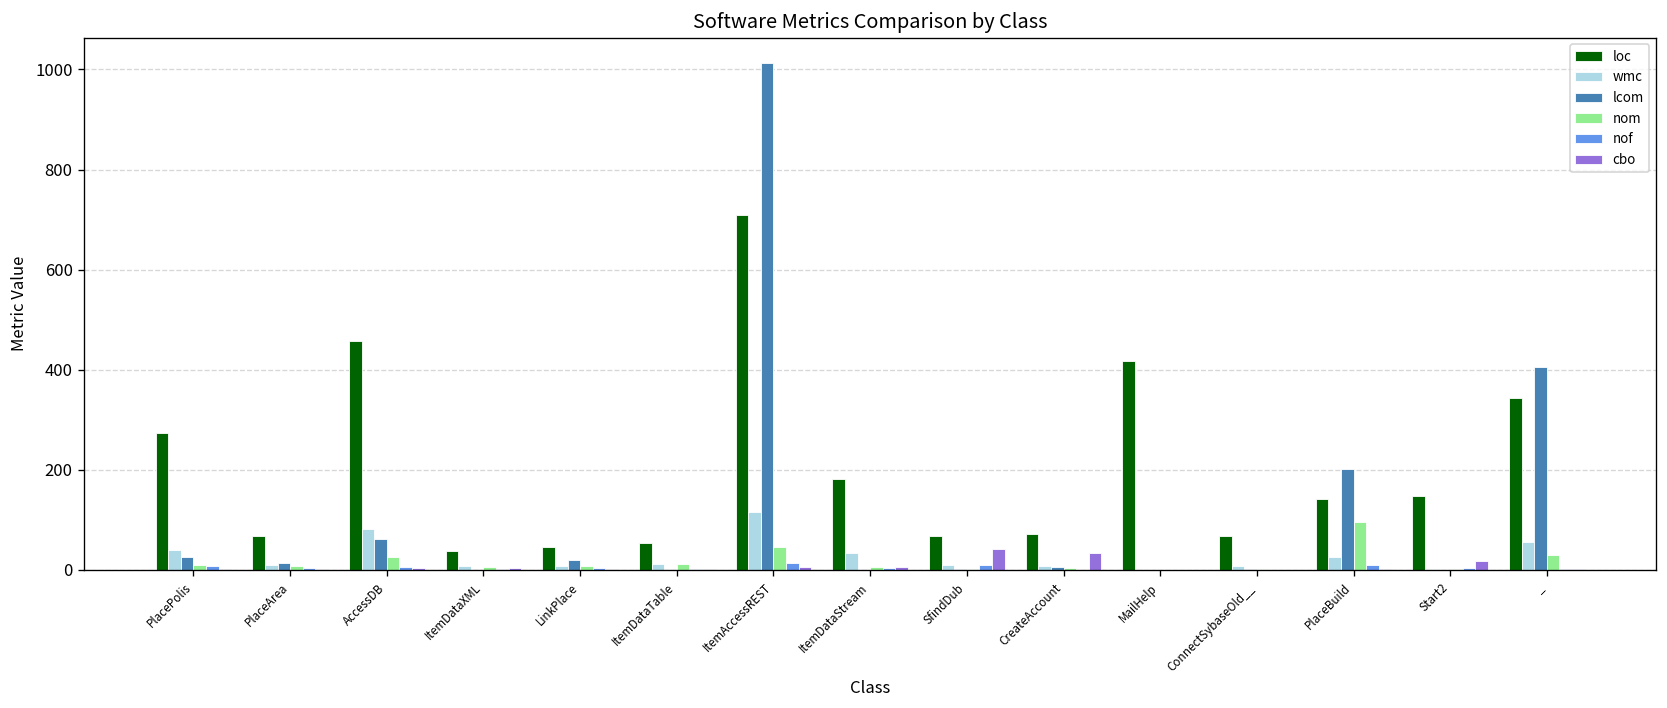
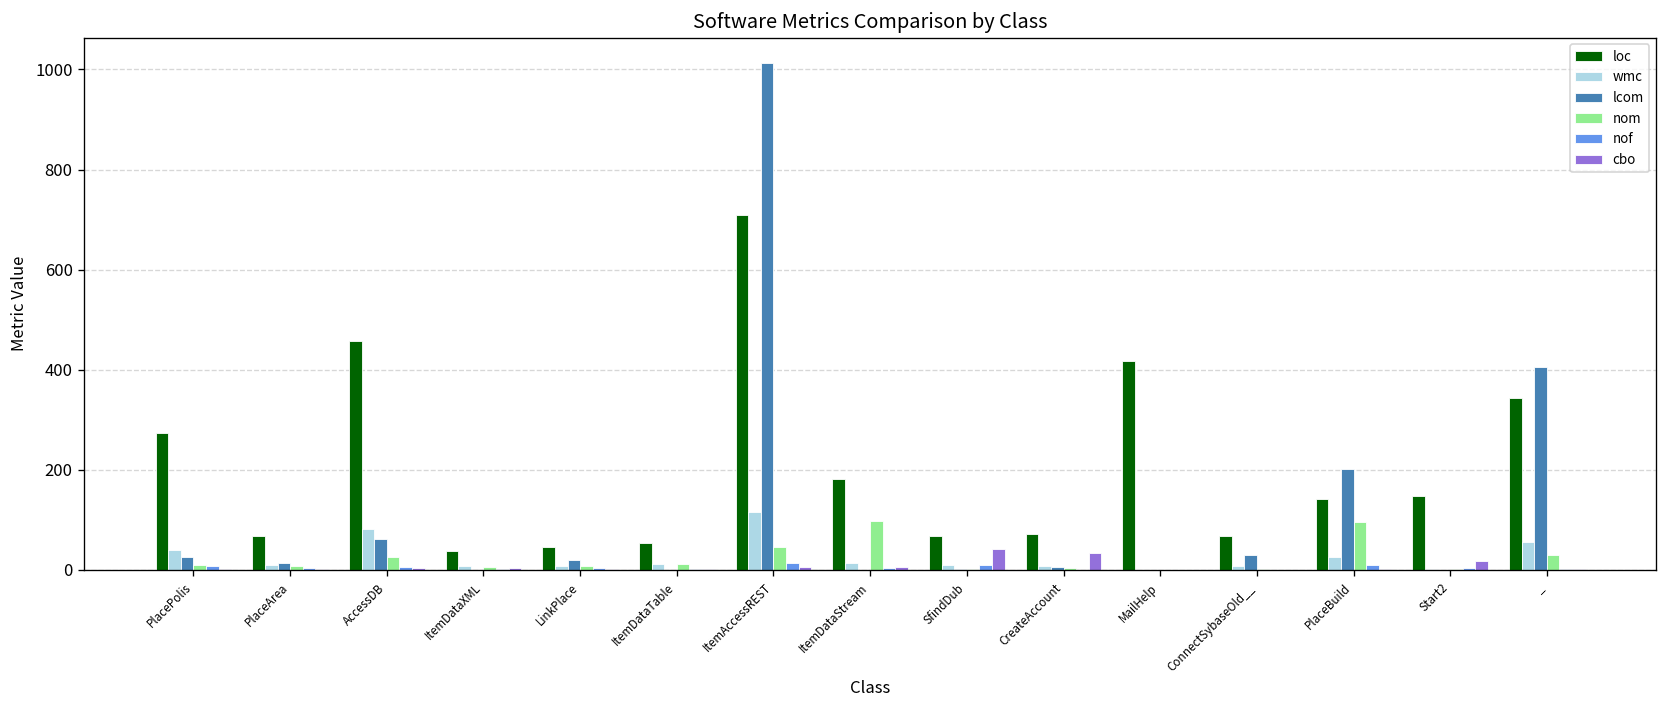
  {
    "loc": {
      "PlacePolis": 270,
      "PlaceArea": 70,
      "AccessDB": 460,
      "ItemDataXML": 40,
      "LinkPlace": 50,
      "ItemDataTable": 50,
      "ItemAccessREST": 710,
      "ItemDataStream": 180,
      "SfindDub": 70,
      "CreateAccount": 70,
      "MailHelp": 420,
      "ConnectSybaseOld__": 70,
      "PlaceBuild": 140,
      "Start2": 150,
      "_": 340
    },
    "wmc": {
      "PlacePolis": 40,
      "PlaceArea": 10,
      "AccessDB": 80,
      "ItemDataXML": 10,
      "LinkPlace": 10,
      "ItemDataTable": 10,
      "ItemAccessREST": 120,
-     "ItemDataStream": 30,
+     "ItemDataStream": 10,
      "SfindDub": 10,
      "CreateAccount": 10,
      "MailHelp": 0,
      "ConnectSybaseOld__": 10,
      "PlaceBuild": 30,
      "_": 60
    },
    "lcom": {
      "PlacePolis": 30,
      "PlaceArea": 10,
      "AccessDB": 60,
      "ItemDataXML": 0,
      "LinkPlace": 20,
      "ItemDataTable": 0,
      "ItemAccessREST": 1010,
      "ItemDataStream": 0,
      "CreateAccount": 10,
      "MailHelp": 0,
-     "ConnectSybaseOld__": 0,
+     "ConnectSybaseOld__": 30,
      "PlaceBuild": 200,
      "Start2": 0,
      "_": 410
    },
    "nom": {
      "PlacePolis": 10,
      "PlaceArea": 10,
      "AccessDB": 30,
      "ItemDataXML": 10,
      "LinkPlace": 10,
      "ItemDataTable": 10,
      "ItemAccessREST": 50,
-     "ItemDataStream": 10,
+     "ItemDataStream": 100,
      "MailHelp": 0,
      "PlaceBuild": 100,
      "_": 30
    },
    "nof": {
      "PlacePolis": 10,
      "ItemAccessREST": 10,
      "SfindDub": 10,
      "CreateAccount": 0,
      "MailHelp": 0,
      "ConnectSybaseOld__": 0,
      "PlaceBuild": 10
    },
    "cbo": {
      "ItemDataStream": 10,
      "SfindDub": 40,
      "CreateAccount": 30,
      "MailHelp": 0,
      "ConnectSybaseOld__": 0,
      "Start2": 20
    }
  }
